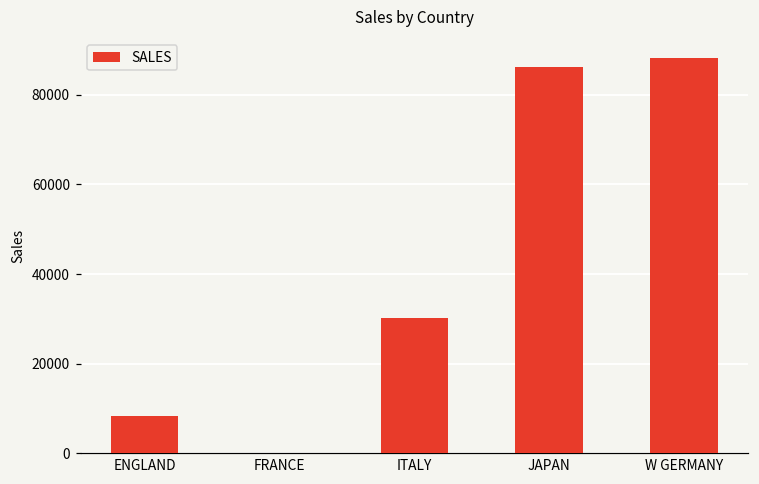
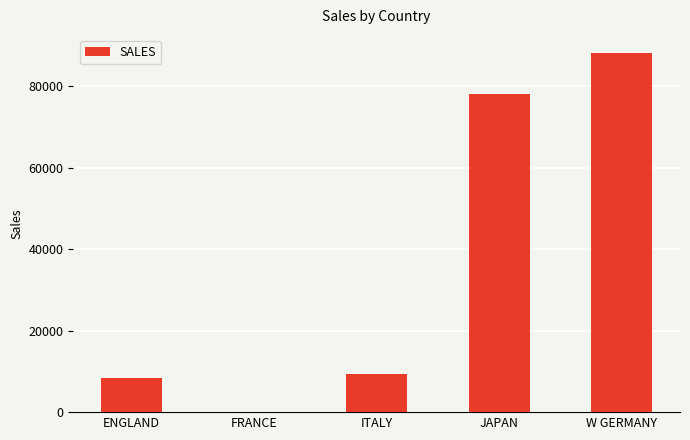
  {
    "ENGLAND": 8000,
    "FRANCE": 0,
-   "ITALY": 30000,
-   "JAPAN": 86000,
+   "ITALY": 9000,
+   "JAPAN": 78000,
    "W GERMANY": 88000
  }
